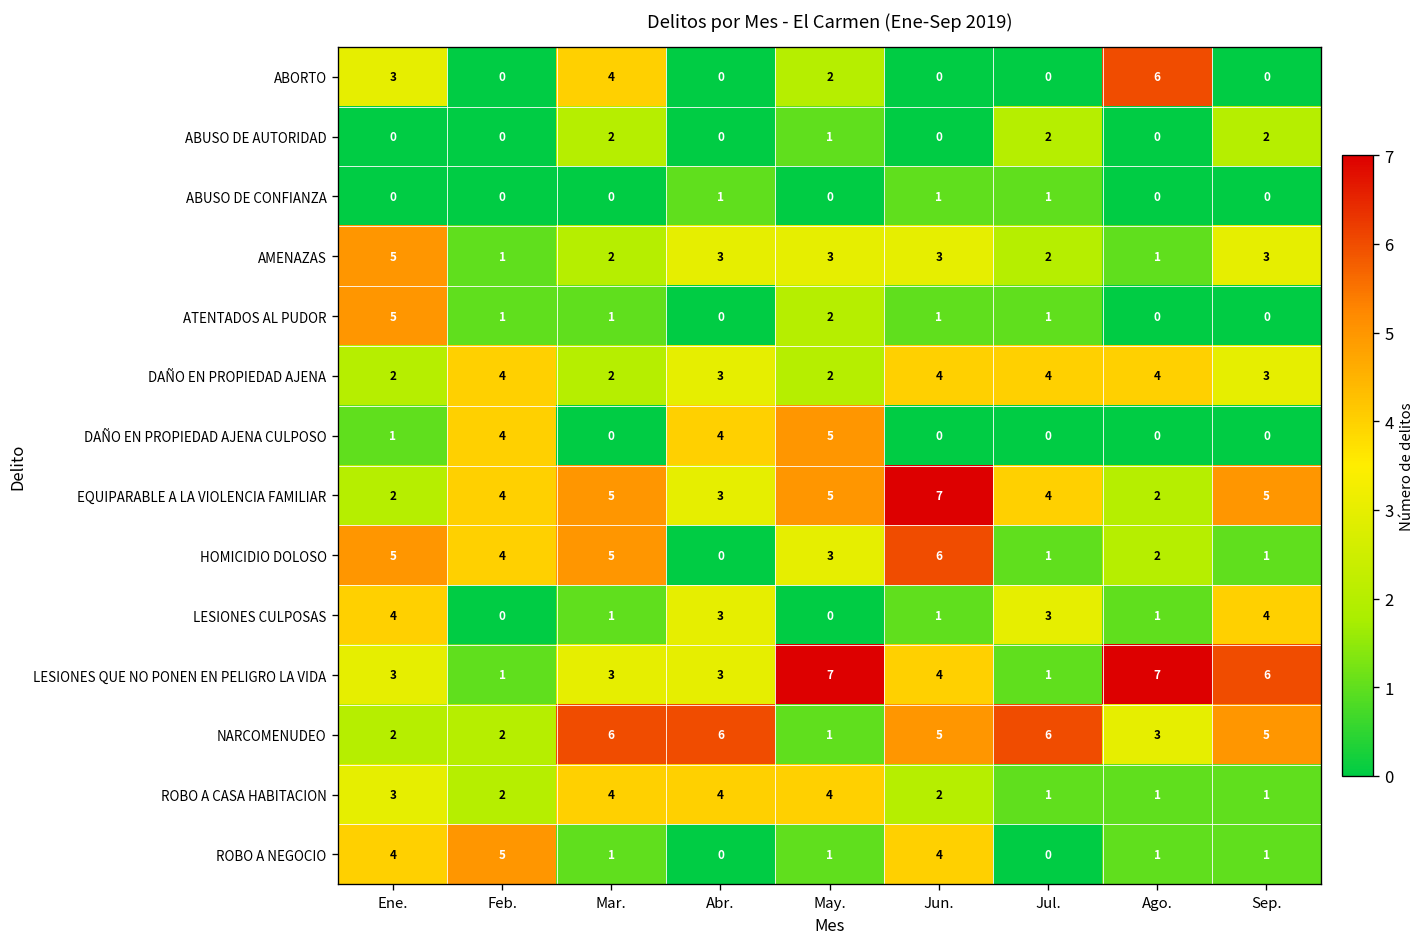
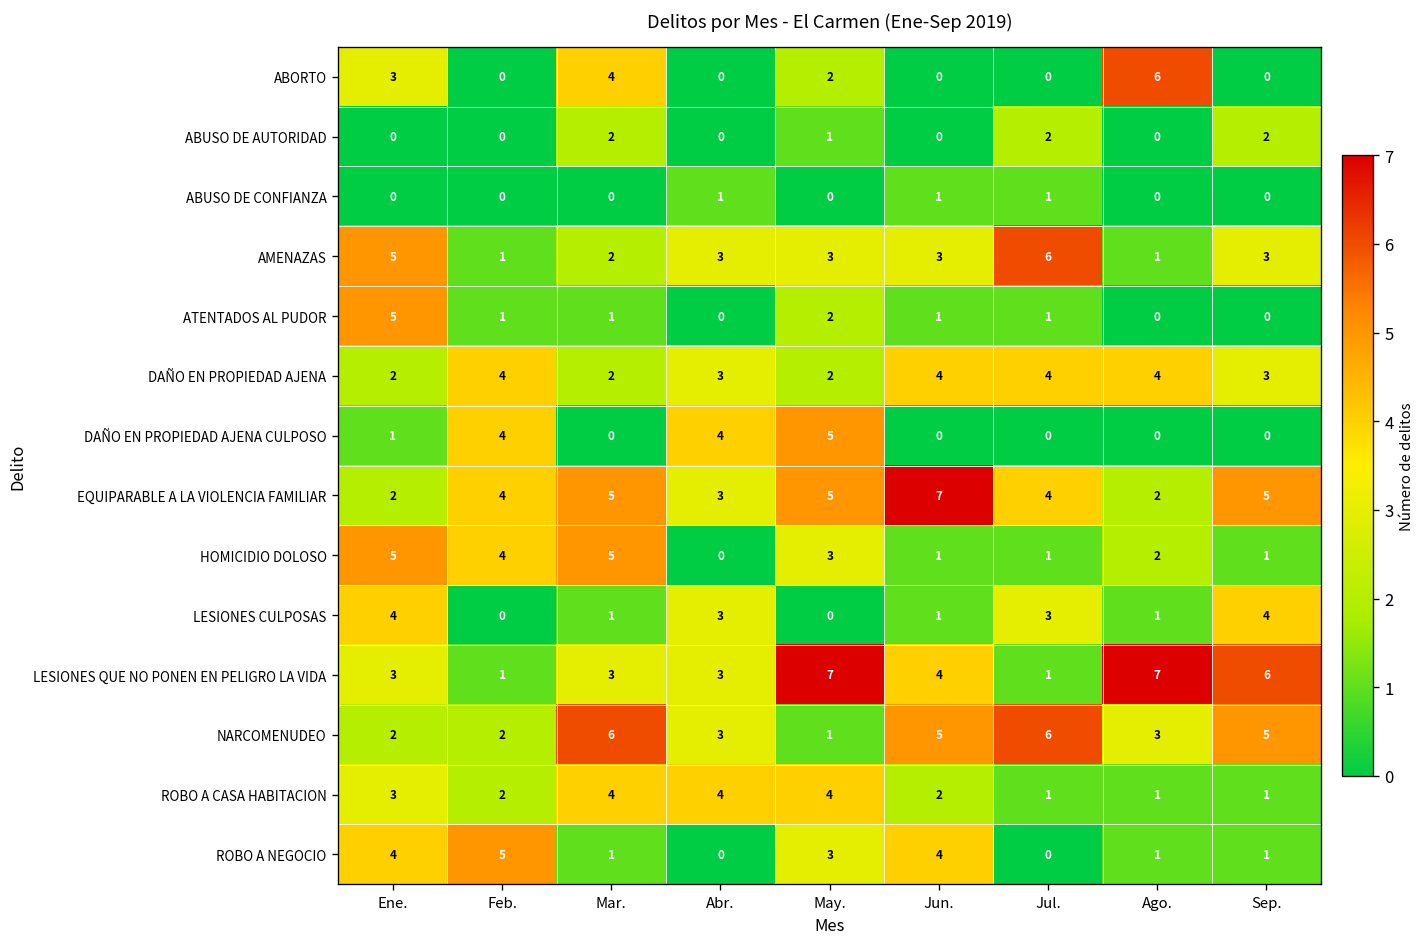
  {
    "ABORTO": {
      "Ene.": 3,
      "Feb.": 0,
      "Mar.": 4,
      "Abr.": 0,
      "May.": 2,
      "Jun.": 0,
      "Jul.": 0,
      "Ago.": 6,
      "Sep.": 0
    },
    "ABUSO DE AUTORIDAD": {
      "Ene.": 0,
      "Feb.": 0,
      "Mar.": 2,
      "Abr.": 0,
      "May.": 1,
      "Jun.": 0,
      "Jul.": 2,
      "Ago.": 0,
      "Sep.": 2
    },
    "ABUSO DE CONFIANZA": {
      "Ene.": 0,
      "Feb.": 0,
      "Mar.": 0,
      "Abr.": 1,
      "May.": 0,
      "Jun.": 1,
      "Jul.": 1,
      "Ago.": 0,
      "Sep.": 0
    },
    "AMENAZAS": {
      "Ene.": 5,
      "Feb.": 1,
      "Mar.": 2,
      "Abr.": 3,
      "May.": 3,
      "Jun.": 3,
-     "Jul.": 2,
+     "Jul.": 6,
      "Ago.": 1,
      "Sep.": 3
    },
    "ATENTADOS AL PUDOR": {
      "Ene.": 5,
      "Feb.": 1,
      "Mar.": 1,
      "Abr.": 0,
      "May.": 2,
      "Jun.": 1,
      "Jul.": 1,
      "Ago.": 0,
      "Sep.": 0
    },
    "DAÑO EN PROPIEDAD AJENA": {
      "Ene.": 2,
      "Feb.": 4,
      "Mar.": 2,
      "Abr.": 3,
      "May.": 2,
      "Jun.": 4,
      "Jul.": 4,
      "Ago.": 4,
      "Sep.": 3
    },
    "DAÑO EN PROPIEDAD AJENA CULPOSO": {
      "Ene.": 1,
      "Feb.": 4,
      "Mar.": 0,
      "Abr.": 4,
      "May.": 5,
      "Jun.": 0,
      "Jul.": 0,
      "Ago.": 0,
      "Sep.": 0
    },
    "EQUIPARABLE A LA VIOLENCIA FAMILIAR": {
      "Ene.": 2,
      "Feb.": 4,
      "Mar.": 5,
      "Abr.": 3,
      "May.": 5,
      "Jun.": 7,
      "Jul.": 4,
      "Ago.": 2,
      "Sep.": 5
    },
    "HOMICIDIO DOLOSO": {
      "Ene.": 5,
      "Feb.": 4,
      "Mar.": 5,
      "Abr.": 0,
      "May.": 3,
-     "Jun.": 6,
+     "Jun.": 1,
      "Jul.": 1,
      "Ago.": 2,
      "Sep.": 1
    },
    "LESIONES CULPOSAS": {
      "Ene.": 4,
      "Feb.": 0,
      "Mar.": 1,
      "Abr.": 3,
      "May.": 0,
      "Jun.": 1,
      "Jul.": 3,
      "Ago.": 1,
      "Sep.": 4
    },
    "LESIONES QUE NO PONEN EN PELIGRO LA VIDA": {
      "Ene.": 3,
      "Feb.": 1,
      "Mar.": 3,
      "Abr.": 3,
      "May.": 7,
      "Jun.": 4,
      "Jul.": 1,
      "Ago.": 7,
      "Sep.": 6
    },
    "NARCOMENUDEO": {
      "Ene.": 2,
      "Feb.": 2,
      "Mar.": 6,
-     "Abr.": 6,
+     "Abr.": 3,
      "May.": 1,
      "Jun.": 5,
      "Jul.": 6,
      "Ago.": 3,
      "Sep.": 5
    },
    "ROBO A CASA HABITACION": {
      "Ene.": 3,
      "Feb.": 2,
      "Mar.": 4,
      "Abr.": 4,
      "May.": 4,
      "Jun.": 2,
      "Jul.": 1,
      "Ago.": 1,
      "Sep.": 1
    },
    "ROBO A NEGOCIO": {
      "Ene.": 4,
      "Feb.": 5,
      "Mar.": 1,
      "Abr.": 0,
-     "May.": 1,
+     "May.": 3,
      "Jun.": 4,
      "Jul.": 0,
      "Ago.": 1,
      "Sep.": 1
    }
  }
